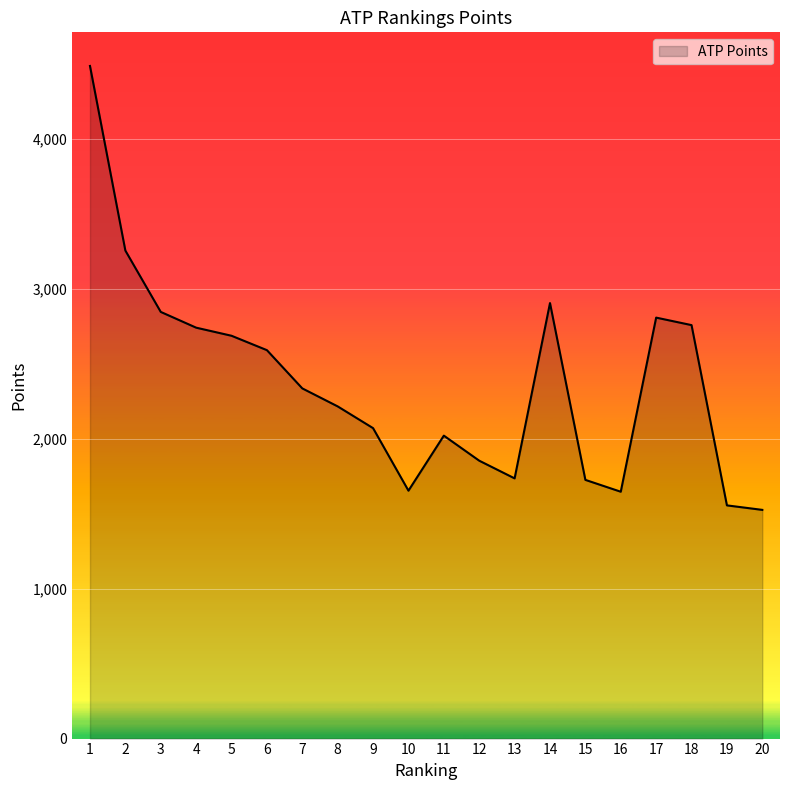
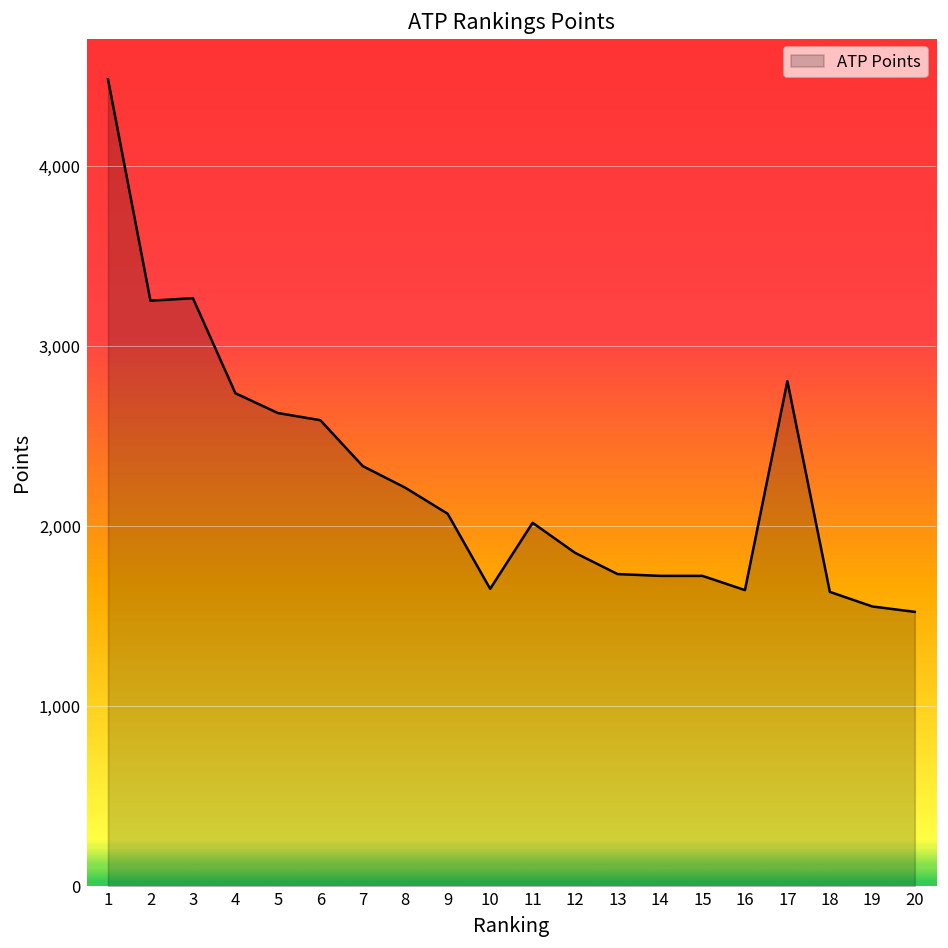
  {
    "1": "4,490",
    "2": "3,250",
-   "3": "2,850",
+   "3": "3,270",
    "4": "2,740",
-   "5": "2,690",
+   "5": "2,630",
    "6": "2,590",
    "7": "2,340",
    "8": "2,220",
    "9": "2,070",
    "10": "1,650",
    "11": "2,020",
    "12": "1,850",
    "13": "1,740",
-   "14": "2,900",
+   "14": "1,730",
    "15": "1,730",
    "16": "1,650",
    "17": "2,810",
-   "18": "2,760",
+   "18": "1,640",
    "19": "1,560",
    "20": "1,530"
  }
